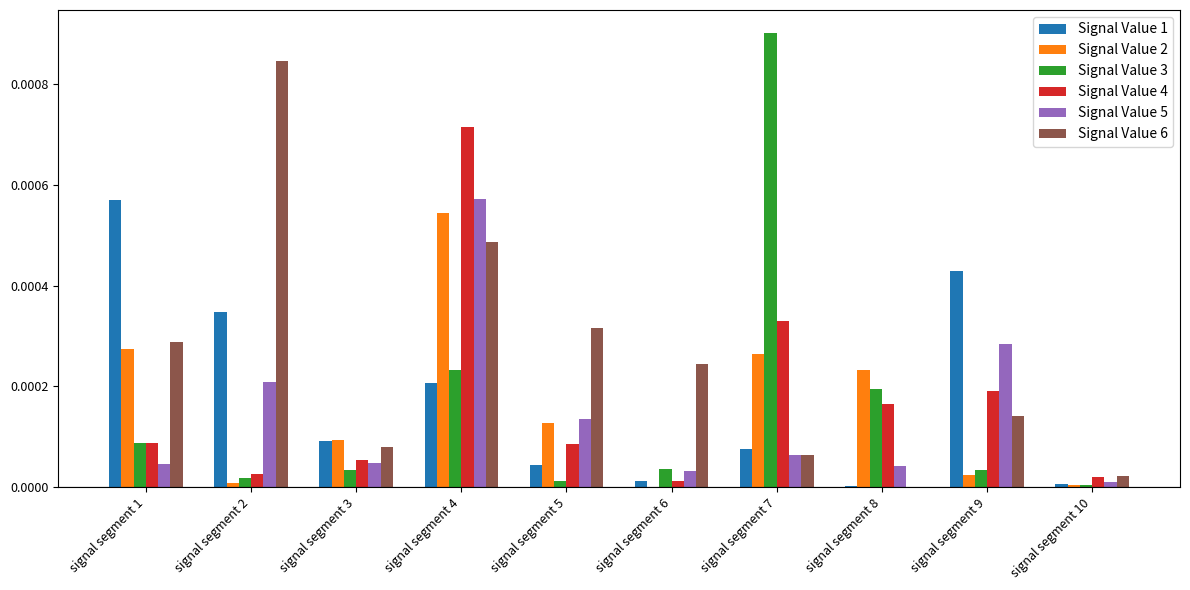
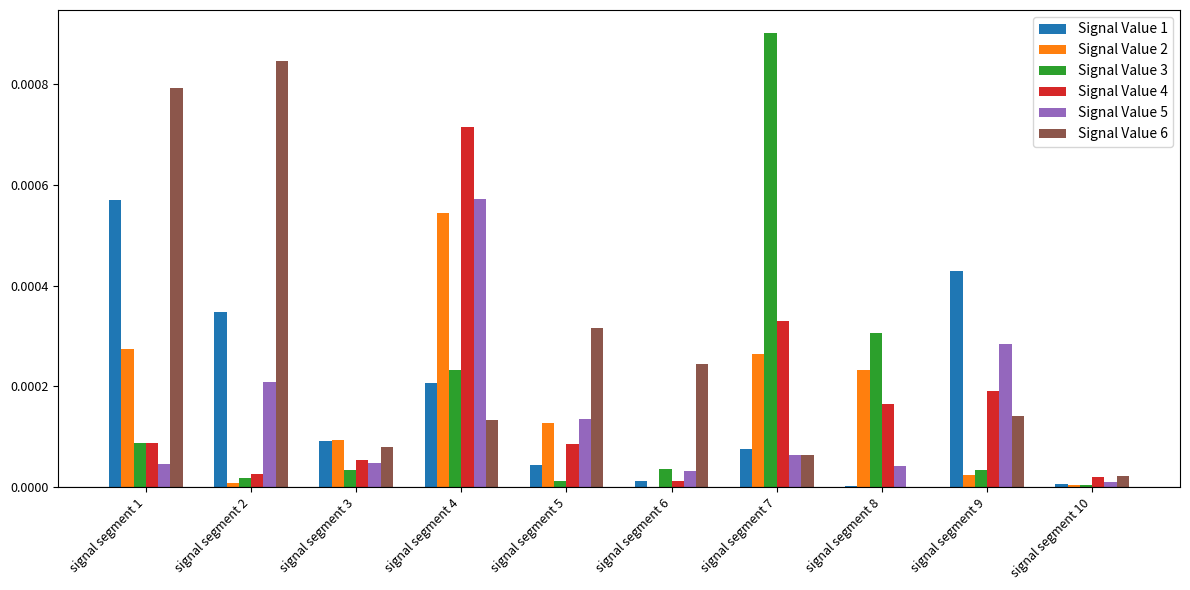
  {
    "Signal Value 1": {
      "signal segment 1": 0.00057,
      "signal segment 2": 0.00035,
      "signal segment 3": 0.00009,
      "signal segment 4": 0.00021,
      "signal segment 5": 0.00004,
      "signal segment 6": 0.00001,
      "signal segment 7": 0.00008,
      "signal segment 9": 0.00043,
      "signal segment 10": 0.00001
    },
    "Signal Value 2": {
      "signal segment 1": 0.00027,
      "signal segment 2": 0.00001,
      "signal segment 3": 0.00009,
      "signal segment 4": 0.00054,
      "signal segment 5": 0.00013,
      "signal segment 7": 0.00026,
      "signal segment 8": 0.00023,
      "signal segment 9": 0.00002
    },
    "Signal Value 3": {
      "signal segment 1": 0.00009,
      "signal segment 2": 0.00002,
      "signal segment 3": 0.00003,
      "signal segment 4": 0.00023,
      "signal segment 5": 0.00001,
      "signal segment 6": 0.00004,
      "signal segment 7": 0.00090,
-     "signal segment 8": 0.00020,
+     "signal segment 8": 0.00031,
      "signal segment 9": 0.00003
    },
    "Signal Value 4": {
      "signal segment 1": 0.00009,
      "signal segment 2": 0.00003,
      "signal segment 3": 0.00005,
      "signal segment 4": 0.00071,
      "signal segment 5": 0.00009,
      "signal segment 6": 0.00001,
      "signal segment 7": 0.00033,
      "signal segment 8": 0.00016,
      "signal segment 9": 0.00019,
      "signal segment 10": 0.00002
    },
    "Signal Value 5": {
      "signal segment 1": 0.00005,
      "signal segment 2": 0.00021,
      "signal segment 3": 0.00005,
      "signal segment 4": 0.00057,
      "signal segment 5": 0.00013,
      "signal segment 6": 0.00003,
      "signal segment 7": 0.00006,
      "signal segment 8": 0.00004,
      "signal segment 9": 0.00028,
      "signal segment 10": 0.00001
    },
    "Signal Value 6": {
-     "signal segment 1": 0.00029,
+     "signal segment 1": 0.00079,
      "signal segment 2": 0.00085,
      "signal segment 3": 0.00008,
-     "signal segment 4": 0.00049,
+     "signal segment 4": 0.00013,
      "signal segment 5": 0.00032,
      "signal segment 6": 0.00025,
      "signal segment 7": 0.00006,
      "signal segment 9": 0.00014,
      "signal segment 10": 0.00002
    }
  }
